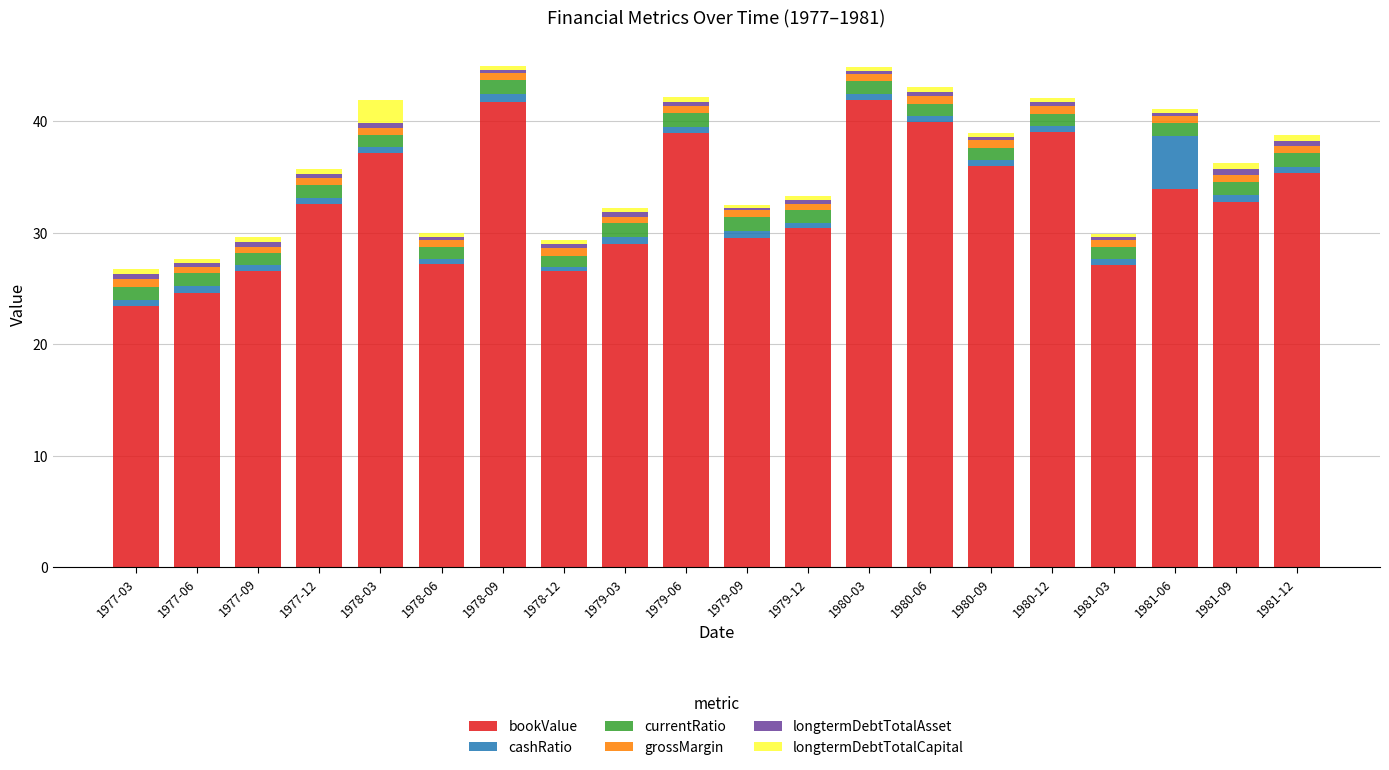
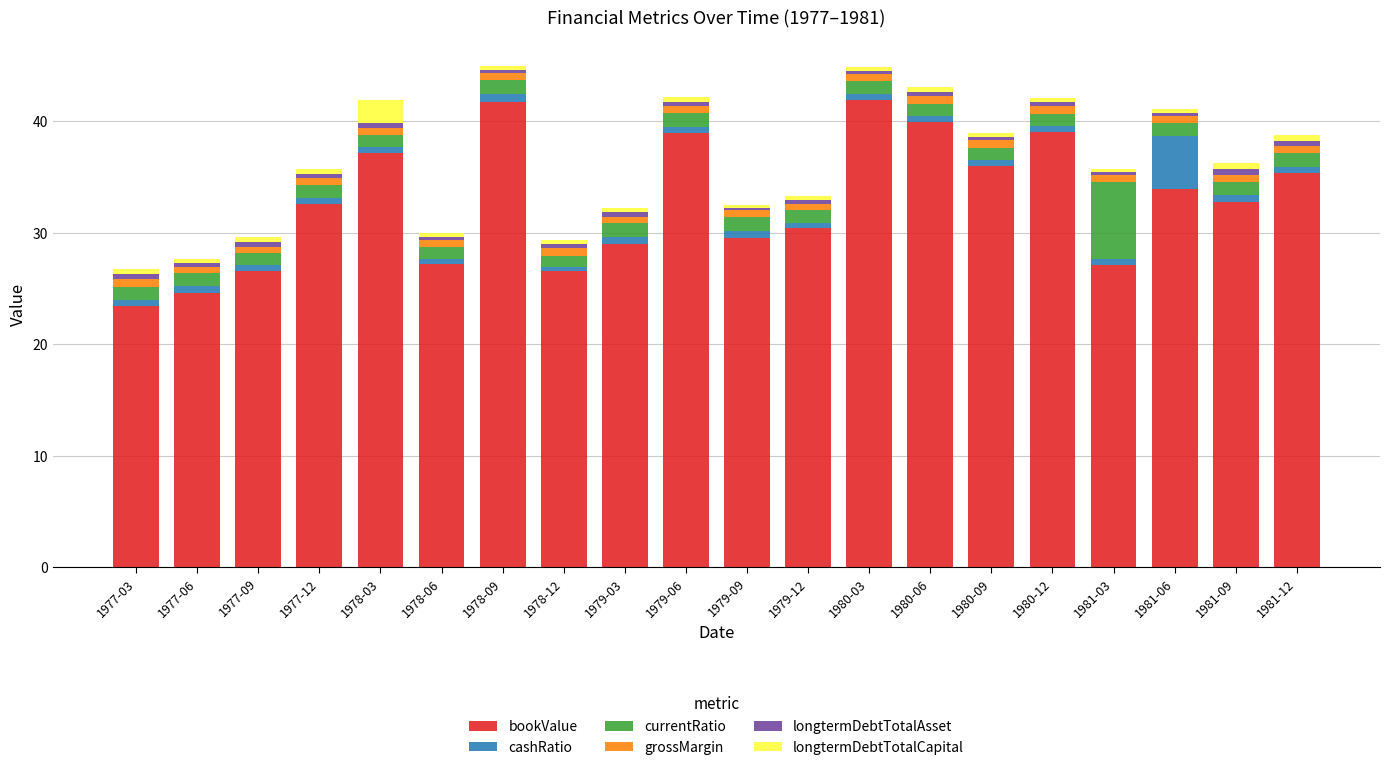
  {
    "bookValue": {
      "1977-03": 23.4,
      "1977-06": 24.6,
      "1977-09": 26.6,
      "1977-12": 32.6,
      "1978-03": 37.1,
      "1978-06": 27.2,
      "1978-09": 41.8,
      "1978-12": 26.5,
      "1979-03": 29.0,
      "1979-06": 38.9,
      "1979-09": 29.6,
      "1979-12": 30.4,
      "1980-03": 41.9,
      "1980-06": 39.9,
      "1980-09": 36.0,
      "1980-12": 39.1,
      "1981-03": 27.1,
      "1981-06": 33.9,
      "1981-09": 32.8,
      "1981-12": 35.4
    },
    "cashRatio": {
      "1977-03": 0.6,
      "1977-06": 0.6,
      "1977-09": 0.5,
      "1977-12": 0.6,
      "1978-03": 0.5,
      "1978-06": 0.5,
      "1978-09": 0.7,
      "1978-12": 0.4,
      "1979-03": 0.6,
      "1979-06": 0.6,
      "1979-09": 0.6,
      "1979-12": 0.5,
      "1980-03": 0.6,
      "1980-06": 0.5,
      "1980-09": 0.5,
      "1980-12": 0.5,
      "1981-03": 0.5,
      "1981-06": 4.7,
      "1981-09": 0.6,
      "1981-12": 0.6
    },
    "currentRatio": {
      "1977-03": 1.2,
      "1977-06": 1.2,
      "1977-09": 1.1,
      "1977-12": 1.2,
      "1978-03": 1.1,
      "1978-06": 1.1,
      "1978-09": 1.3,
      "1978-12": 1.0,
      "1979-03": 1.2,
      "1979-06": 1.2,
      "1979-09": 1.2,
      "1979-12": 1.1,
      "1980-03": 1.2,
      "1980-06": 1.1,
      "1980-09": 1.1,
      "1980-12": 1.1,
-     "1981-03": 1.1,
+     "1981-03": 7.0,
      "1981-06": 1.2,
      "1981-09": 1.2,
      "1981-12": 1.2
    },
    "grossMargin": {
      "1977-03": 0.7,
      "1977-06": 0.6,
      "1977-09": 0.5,
      "1977-12": 0.6,
      "1978-03": 0.6,
      "1978-06": 0.6,
      "1978-09": 0.6,
      "1978-12": 0.7,
      "1979-03": 0.6,
      "1979-06": 0.6,
      "1979-09": 0.6,
      "1979-12": 0.6,
      "1980-03": 0.6,
      "1980-06": 0.7,
      "1980-09": 0.7,
      "1980-12": 0.7,
      "1981-03": 0.6,
      "1981-06": 0.6,
      "1981-09": 0.6,
      "1981-12": 0.7
    },
    "longtermDebtTotalAsset": {
      "1977-03": 0.4,
      "1977-06": 0.3,
      "1977-09": 0.4,
      "1977-12": 0.4,
      "1978-03": 0.4,
      "1978-06": 0.3,
      "1978-09": 0.3,
      "1978-12": 0.4,
      "1979-03": 0.4,
      "1979-06": 0.4,
      "1979-12": 0.3,
      "1980-03": 0.3,
      "1980-06": 0.4,
      "1980-09": 0.3,
      "1980-12": 0.3,
      "1981-03": 0.3,
      "1981-06": 0.3,
      "1981-09": 0.5,
      "1981-12": 0.4
    },
    "longtermDebtTotalCapital": {
      "1977-03": 0.5,
      "1977-06": 0.4,
      "1977-09": 0.5,
      "1977-12": 0.4,
      "1978-03": 2.1,
      "1978-06": 0.3,
      "1978-09": 0.4,
      "1978-12": 0.4,
      "1979-03": 0.4,
      "1979-06": 0.4,
      "1979-09": 0.3,
      "1979-12": 0.4,
      "1980-03": 0.4,
      "1980-06": 0.5,
      "1980-09": 0.3,
      "1980-12": 0.4,
      "1981-03": 0.3,
      "1981-06": 0.3,
      "1981-09": 0.6,
      "1981-12": 0.5
    }
  }
